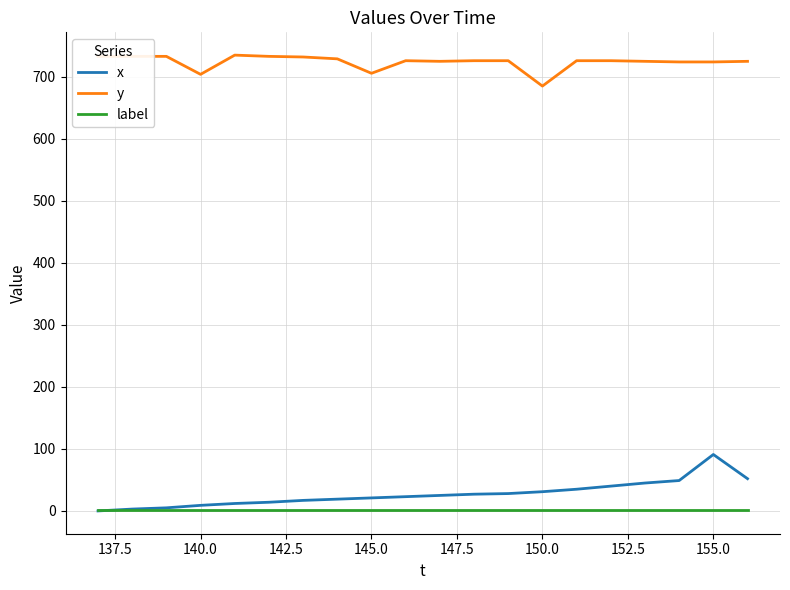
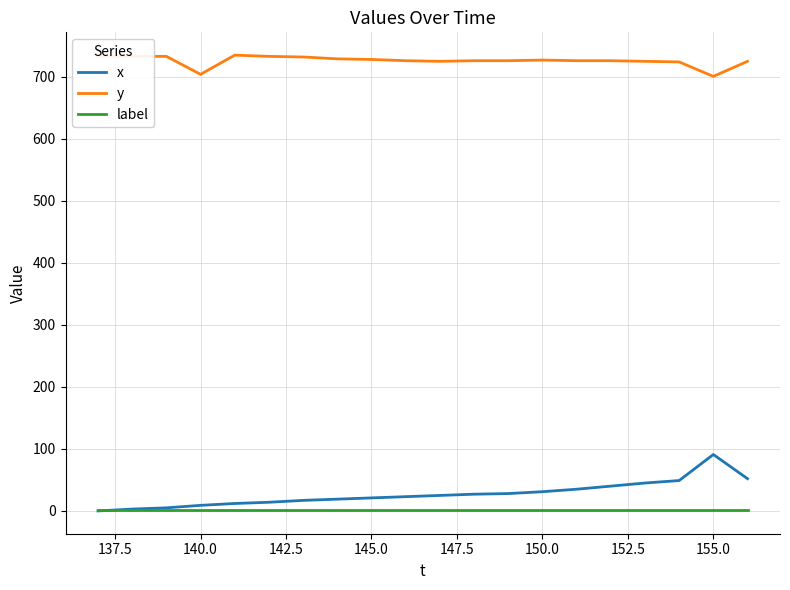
  {
    "x": {
      "140.0": 10,
      "145.0": 20,
      "150.0": 30,
      "155.0": 90
    },
    "y": {
      "140.0": 700,
-     "145.0": 710,
-     "150.0": 690,
-     "155.0": 720
+     "145.0": 730,
+     "150.0": 730,
+     "155.0": 700
    },
    "label": {
      "140.0": 0,
      "145.0": 0,
      "150.0": 0,
      "155.0": 0
    }
  }
